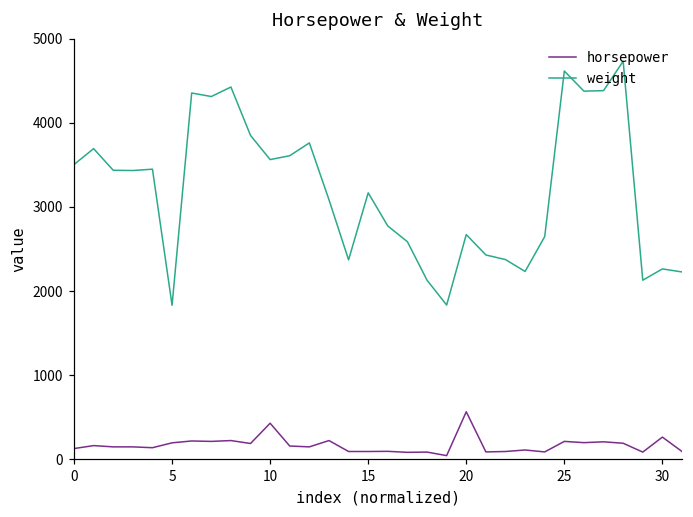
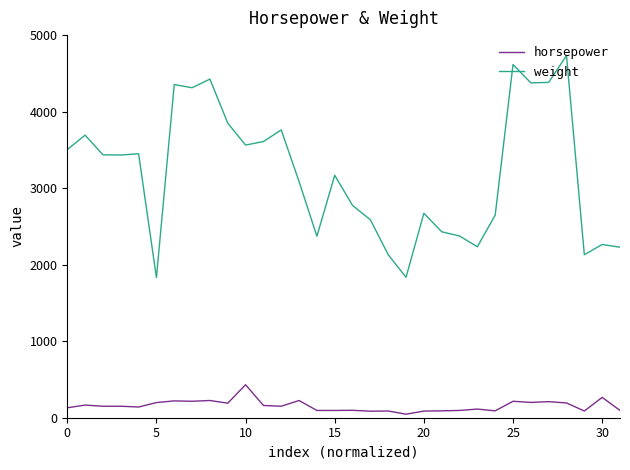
  {
    "horsepower": {
      "0": 100,
      "5": 200,
      "10": 400,
      "15": 100,
-     "20": 600,
+     "20": 100,
      "25": 200,
      "30": 300
    },
    "weight": {
      "0": 3500,
      "5": 1800,
      "10": 3600,
      "15": 3200,
      "20": 2700,
      "25": 4600,
      "30": 2300
    }
  }
